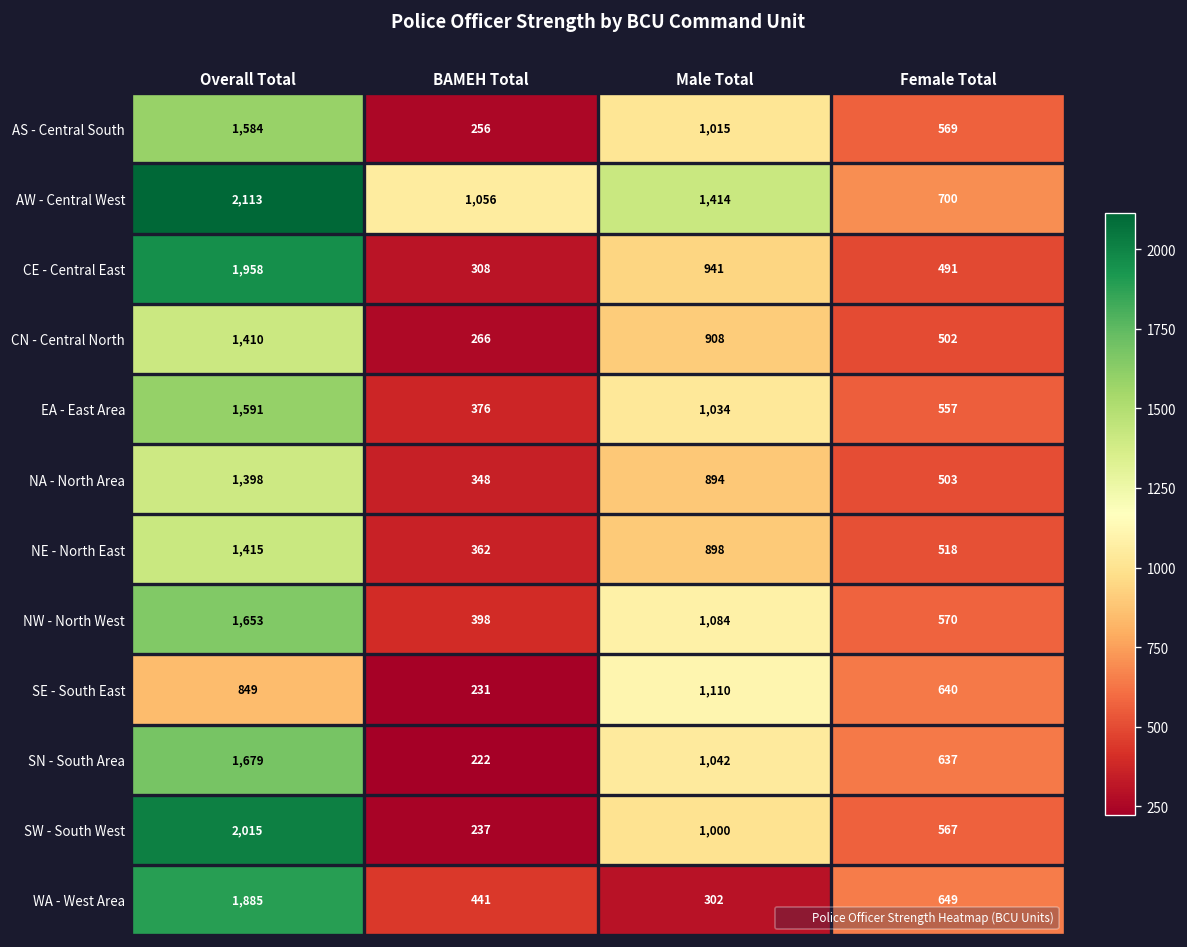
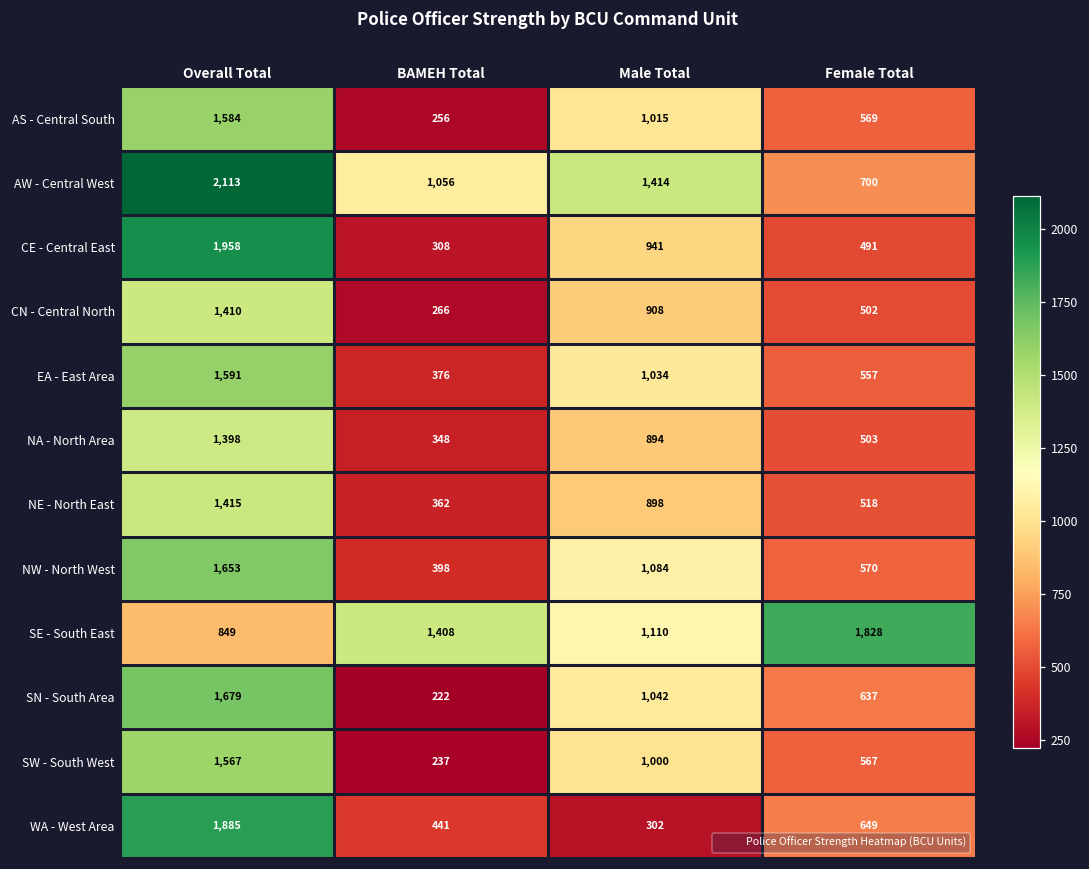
  {
    "AS - Central South": {
      "Overall Total": "1,584",
      "BAMEH Total": "256",
      "Male Total": "1,015",
      "Female Total": "569"
    },
    "AW - Central West": {
      "Overall Total": "2,113",
      "BAMEH Total": "1,056",
      "Male Total": "1,414",
      "Female Total": "700"
    },
    "CE - Central East": {
      "Overall Total": "1,958",
      "BAMEH Total": "308",
      "Male Total": "941",
      "Female Total": "491"
    },
    "CN - Central North": {
      "Overall Total": "1,410",
      "BAMEH Total": "266",
      "Male Total": "908",
      "Female Total": "502"
    },
    "EA - East Area": {
      "Overall Total": "1,591",
      "BAMEH Total": "376",
      "Male Total": "1,034",
      "Female Total": "557"
    },
    "NA - North Area": {
      "Overall Total": "1,398",
      "BAMEH Total": "348",
      "Male Total": "894",
      "Female Total": "503"
    },
    "NE - North East": {
      "Overall Total": "1,415",
      "BAMEH Total": "362",
      "Male Total": "898",
      "Female Total": "518"
    },
    "NW - North West": {
      "Overall Total": "1,653",
      "BAMEH Total": "398",
      "Male Total": "1,084",
      "Female Total": "570"
    },
    "SE - South East": {
      "Overall Total": "849",
-     "BAMEH Total": "231",
+     "BAMEH Total": "1,408",
      "Male Total": "1,110",
-     "Female Total": "640"
+     "Female Total": "1,828"
    },
    "SN - South Area": {
      "Overall Total": "1,679",
      "BAMEH Total": "222",
      "Male Total": "1,042",
      "Female Total": "637"
    },
    "SW - South West": {
-     "Overall Total": "2,015",
+     "Overall Total": "1,567",
      "BAMEH Total": "237",
      "Male Total": "1,000",
      "Female Total": "567"
    },
    "WA - West Area": {
      "Overall Total": "1,885",
      "BAMEH Total": "441",
      "Male Total": "302",
      "Female Total": "649"
    }
  }
